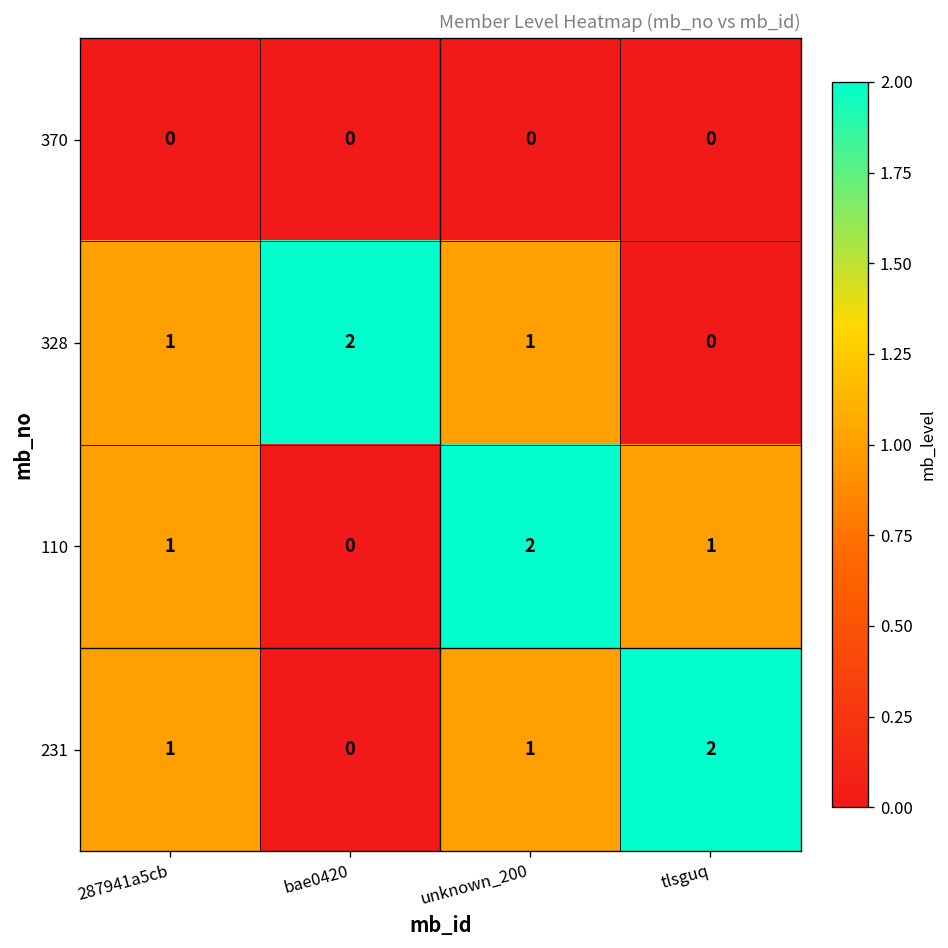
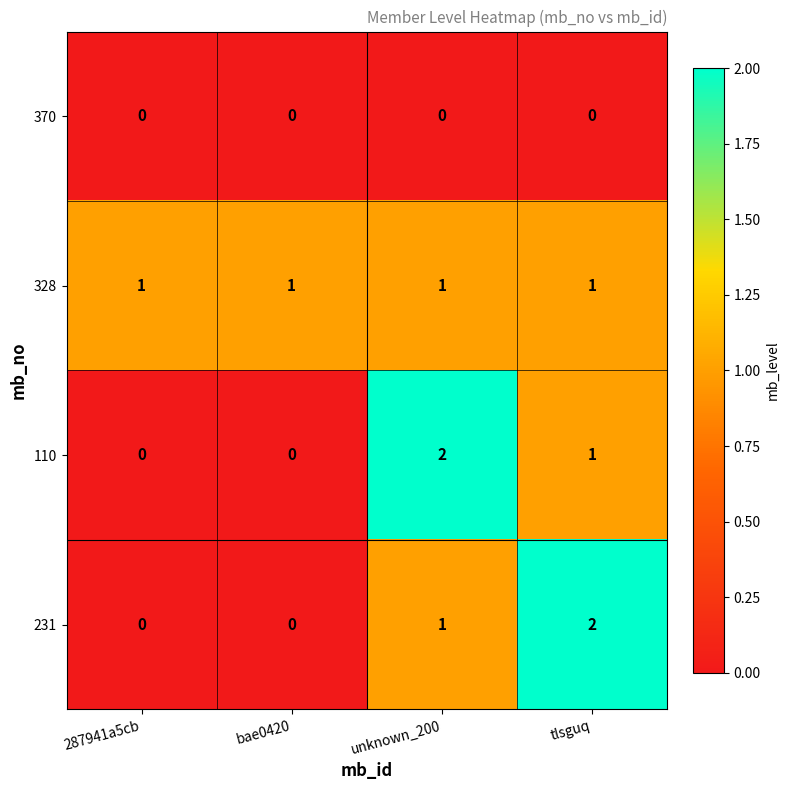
  {
    "370": {
      "287941a5cb": 0,
      "bae0420": 0,
      "unknown_200": 0,
      "tlsguq": 0
    },
    "328": {
      "287941a5cb": 1,
-     "bae0420": 2,
+     "bae0420": 1,
      "unknown_200": 1,
-     "tlsguq": 0
+     "tlsguq": 1
    },
    "110": {
-     "287941a5cb": 1,
+     "287941a5cb": 0,
      "bae0420": 0,
      "unknown_200": 2,
      "tlsguq": 1
    },
    "231": {
-     "287941a5cb": 1,
+     "287941a5cb": 0,
      "bae0420": 0,
      "unknown_200": 1,
      "tlsguq": 2
    }
  }
